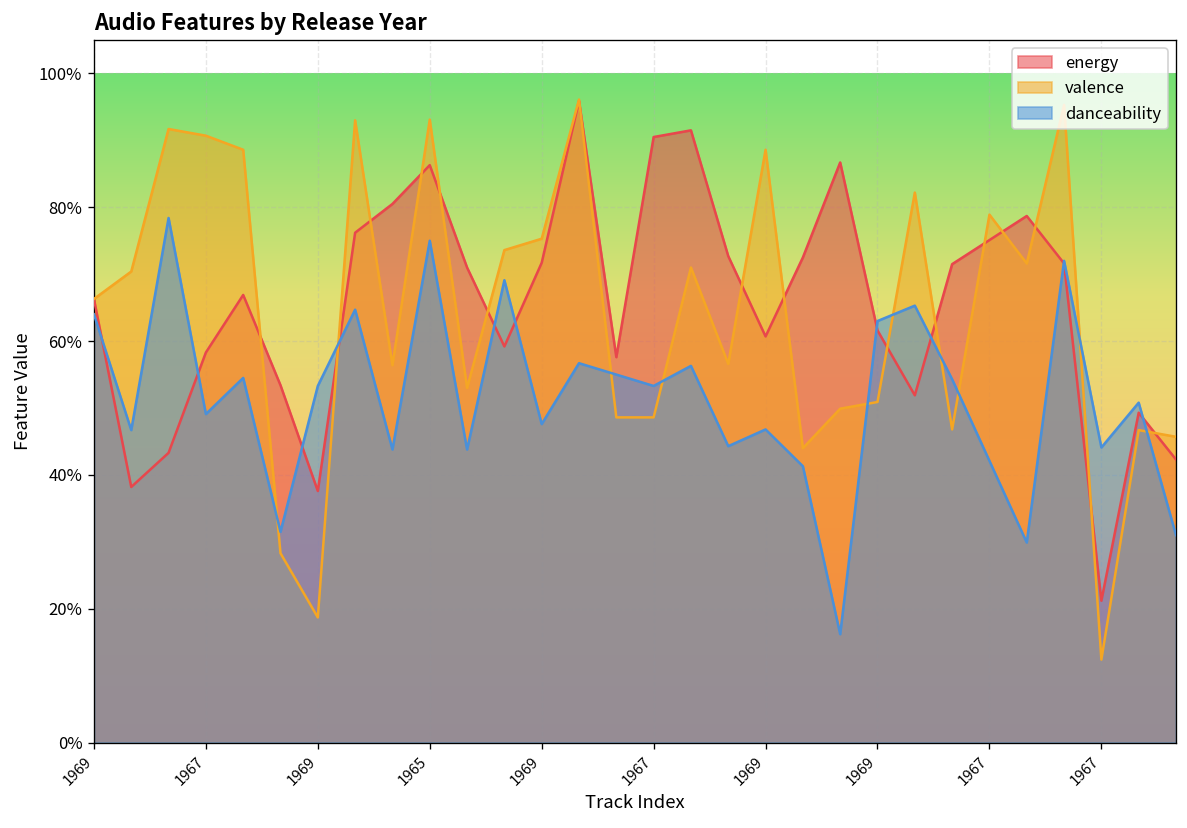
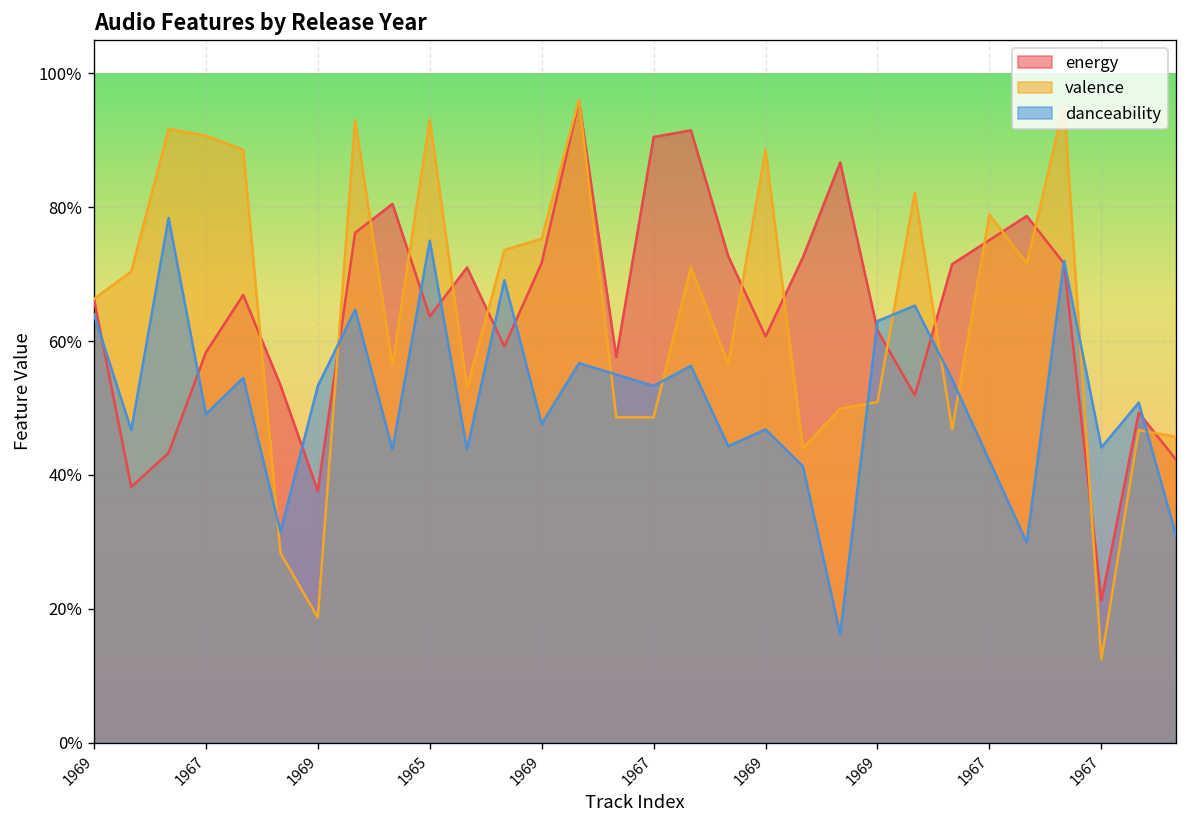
  {
    "energy": {
-     "1965": "86%"
+     "1965": "64%"
    },
    "valence": {
      "1965": "93%"
    },
    "danceability": {
      "1965": "75%"
    }
  }
